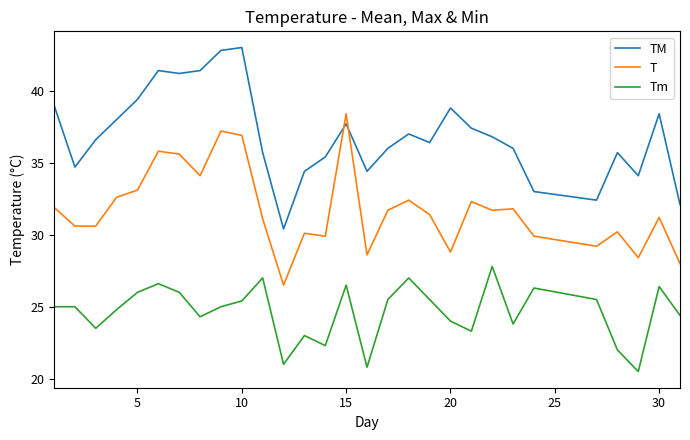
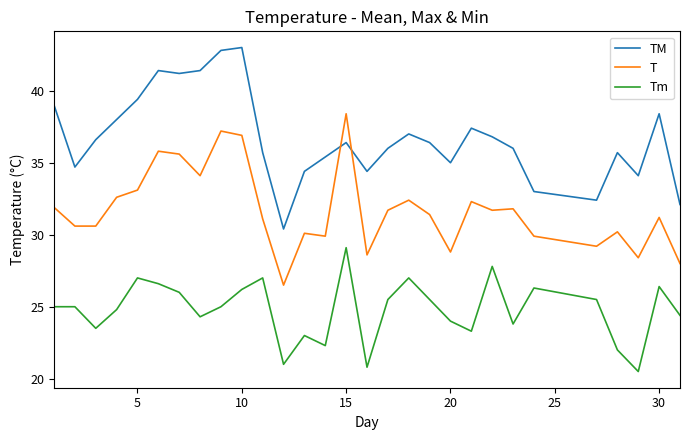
  {
    "TM": {
      "5": 39.4,
      "10": 43.0,
-     "15": 37.7,
-     "20": 38.8,
+     "15": 36.4,
+     "20": 35.0,
      "30": 38.4
    },
    "T": {
      "5": 33.1,
      "10": 36.9,
      "15": 38.4,
      "20": 28.8,
      "30": 31.2
    },
    "Tm": {
-     "5": 26,
-     "10": 25.4,
-     "15": 26.5,
+     "5": 27,
+     "10": 26.2,
+     "15": 29.1,
      "20": 24.0,
      "30": 26.4
    }
  }
